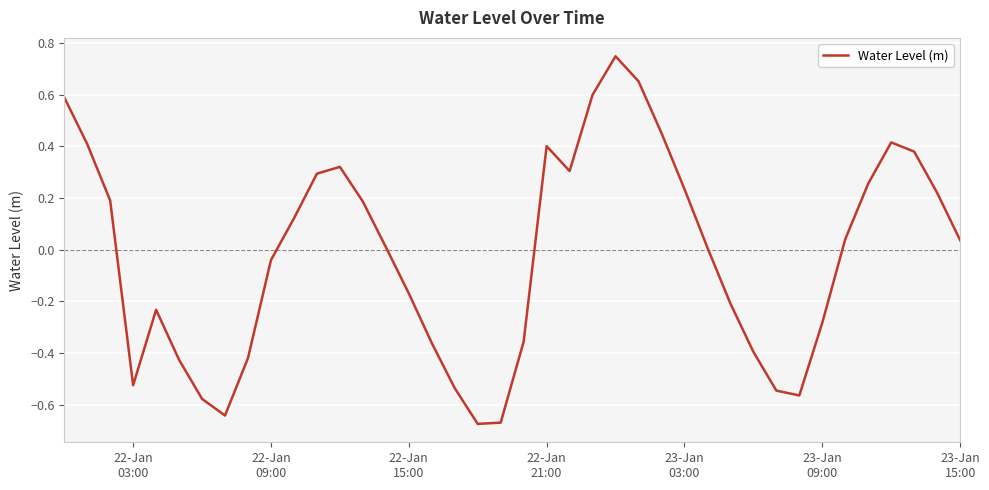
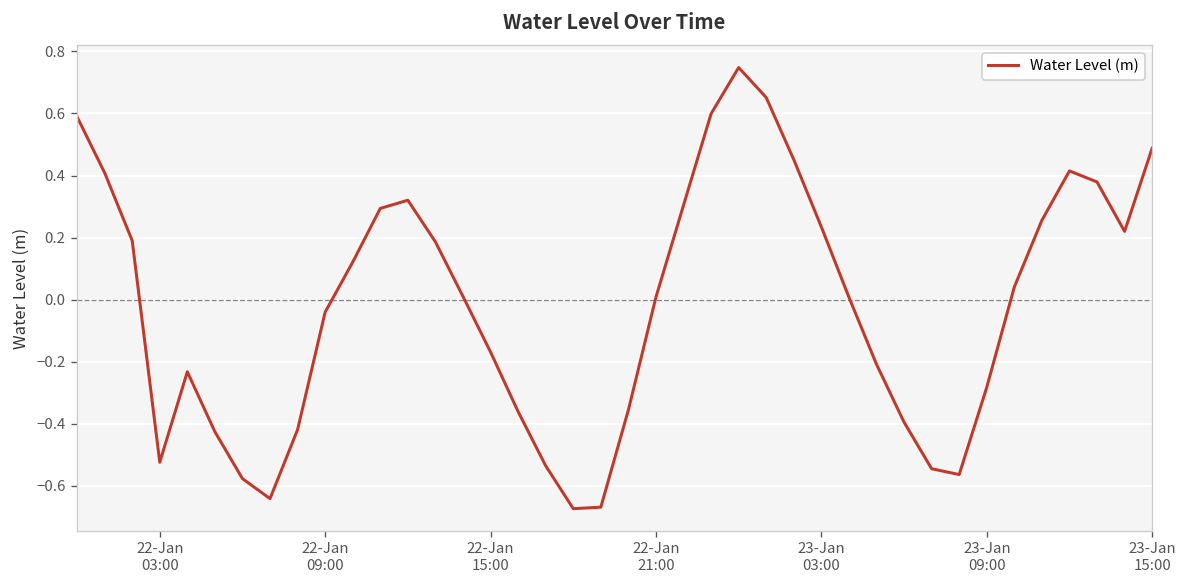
  {
    "22-Jan 03:00": -0.52,
    "22-Jan 09:00": -0.04,
    "22-Jan 15:00": -0.17,
-   "22-Jan 21:00": 0.40,
+   "22-Jan 21:00": 0.01,
    "23-Jan 03:00": 0.23,
    "23-Jan 09:00": -0.28,
-   "23-Jan 15:00": 0.04
+   "23-Jan 15:00": 0.49
  }
